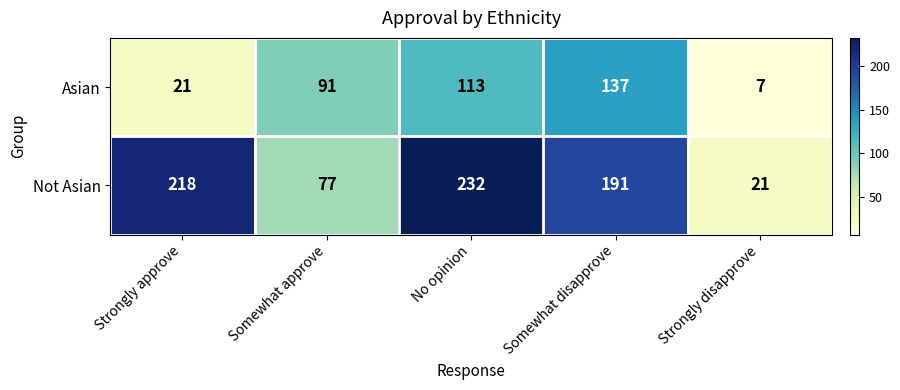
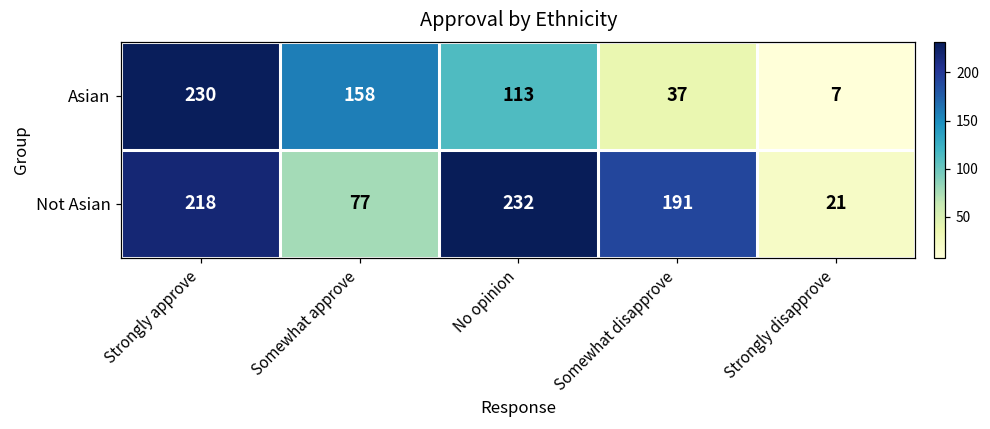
  {
    "Asian": {
-     "Strongly approve": 21,
-     "Somewhat approve": 91,
+     "Strongly approve": 230,
+     "Somewhat approve": 158,
      "No opinion": 113,
-     "Somewhat disapprove": 137,
+     "Somewhat disapprove": 37,
      "Strongly disapprove": 7
    },
    "Not Asian": {
      "Strongly approve": 218,
      "Somewhat approve": 77,
      "No opinion": 232,
      "Somewhat disapprove": 191,
      "Strongly disapprove": 21
    }
  }
